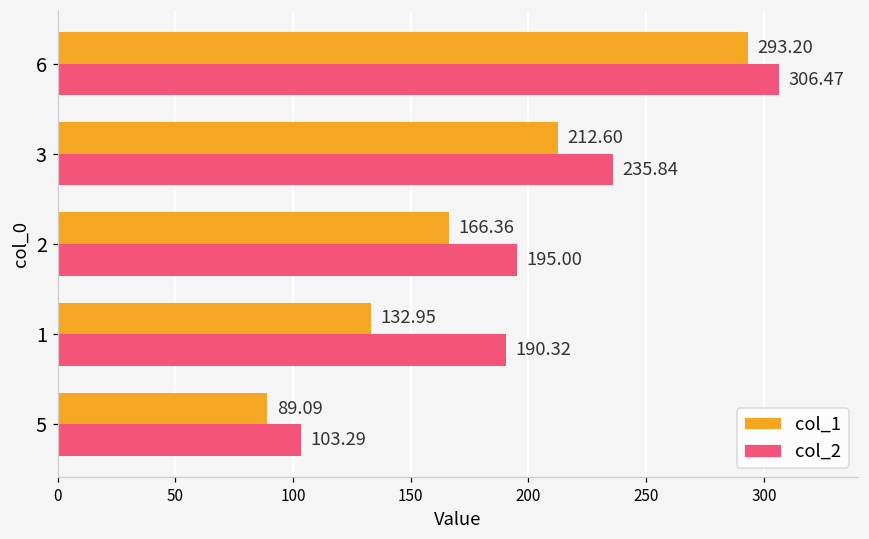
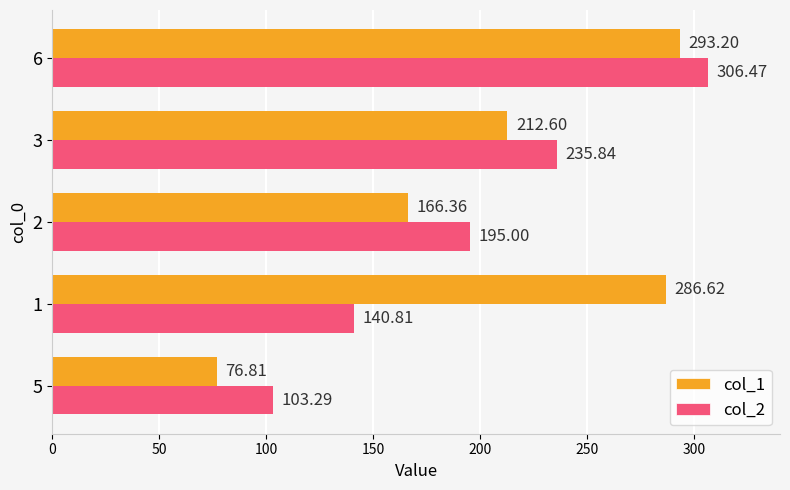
  {
    "col_1": {
      "6": 293.20,
      "3": 212.60,
      "2": 166.36,
-     "1": 132.95,
-     "5": 89.09
+     "1": 286.62,
+     "5": 76.81
    },
    "col_2": {
      "6": 306.47,
      "3": 235.84,
      "2": 195.00,
-     "1": 190.32,
+     "1": 140.81,
      "5": 103.29
    }
  }
